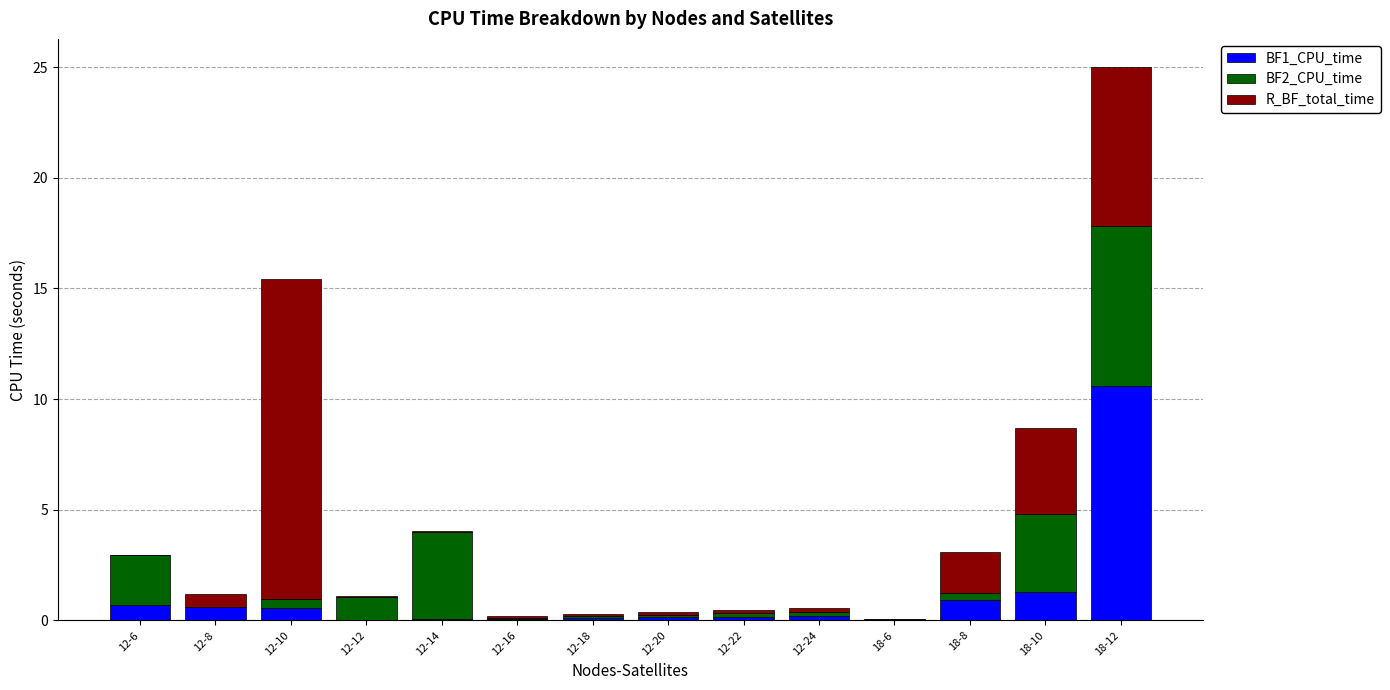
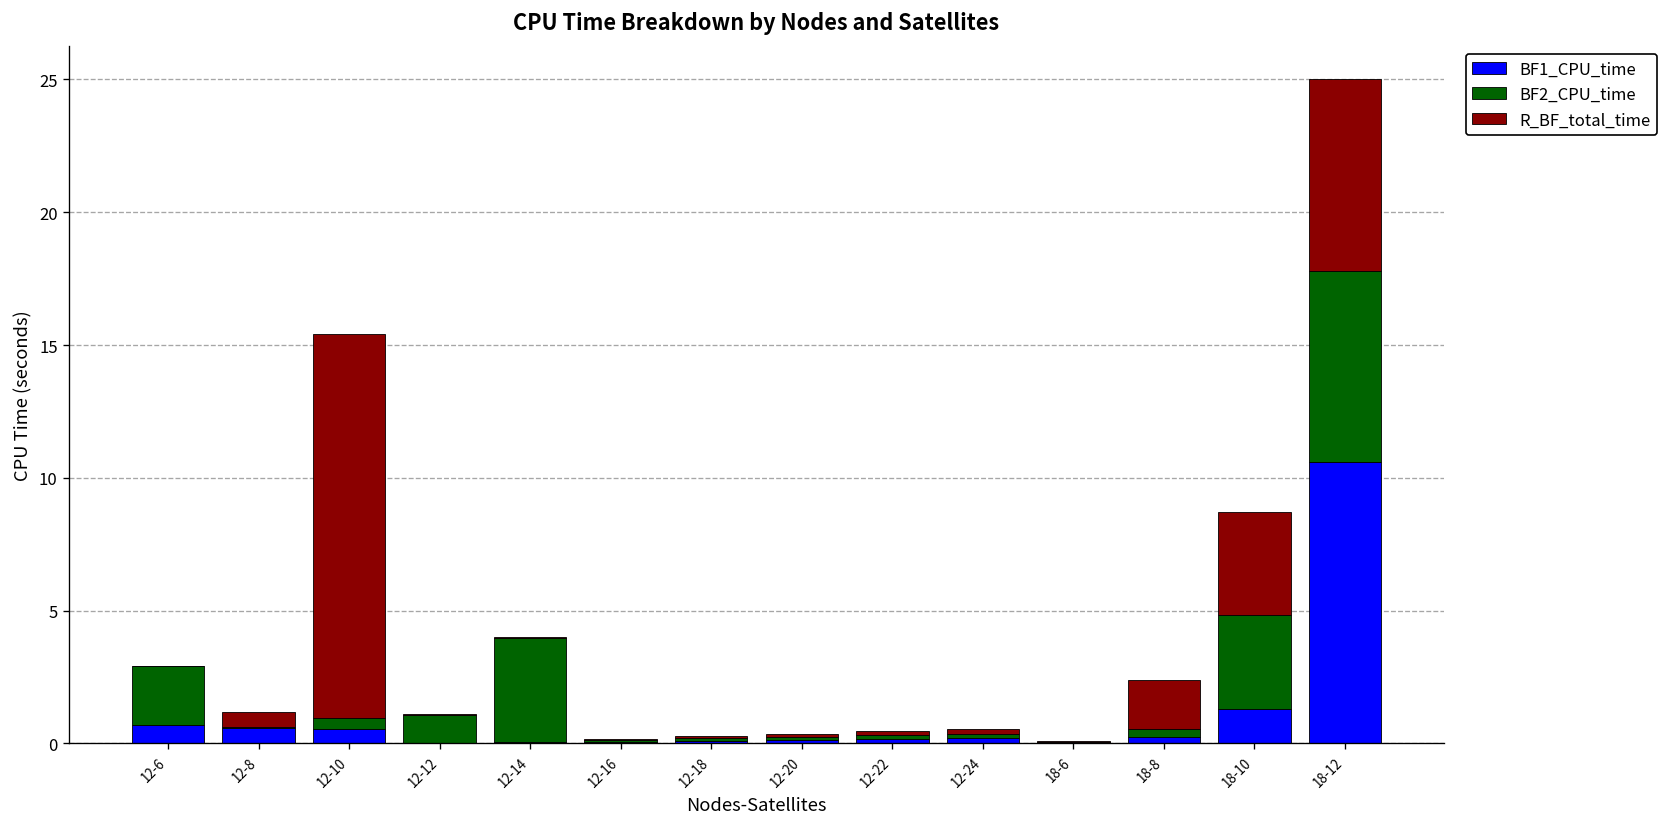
  {
    "BF1_CPU_time": {
      "12-6": 0.7,
      "12-8": 0.6,
      "12-10": 0.5,
      "12-20": 0.1,
      "12-22": 0.2,
      "12-24": 0.2,
-     "18-8": 0.9,
+     "18-8": 0.2,
      "18-10": 1.3,
      "18-12": 10.6
    },
    "BF2_CPU_time": {
      "12-6": 2.2,
      "12-10": 0.4,
      "12-12": 1.0,
      "12-14": 3.9,
      "12-22": 0.2,
      "12-24": 0.2,
      "18-8": 0.3,
      "18-10": 3.5,
      "18-12": 7.2
    },
    "R_BF_total_time": {
      "12-8": 0.6,
      "12-10": 14.4,
      "12-22": 0.2,
      "12-24": 0.2,
      "18-8": 1.9,
      "18-10": 3.9,
      "18-12": 7.2
    }
  }
